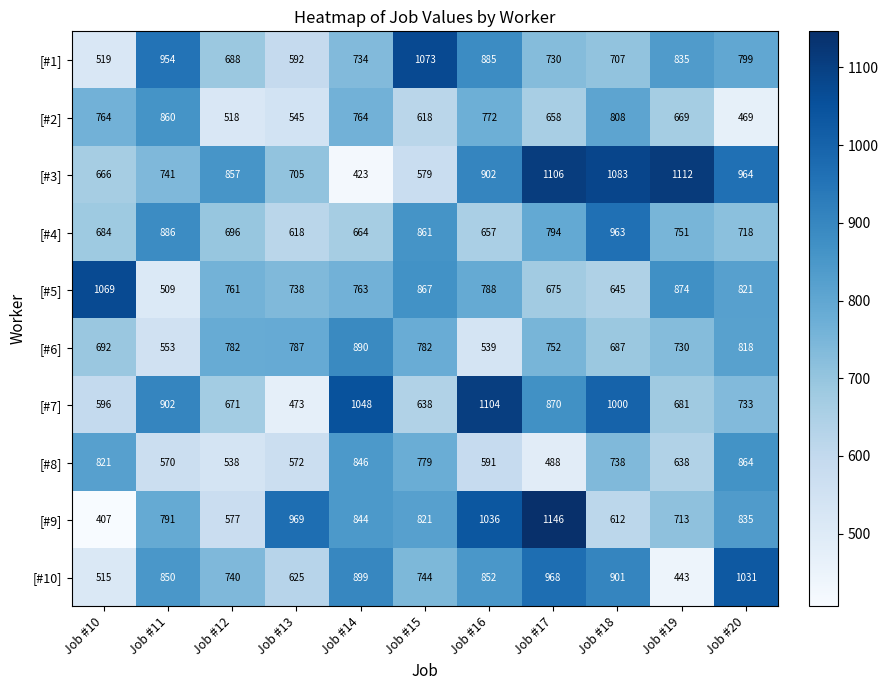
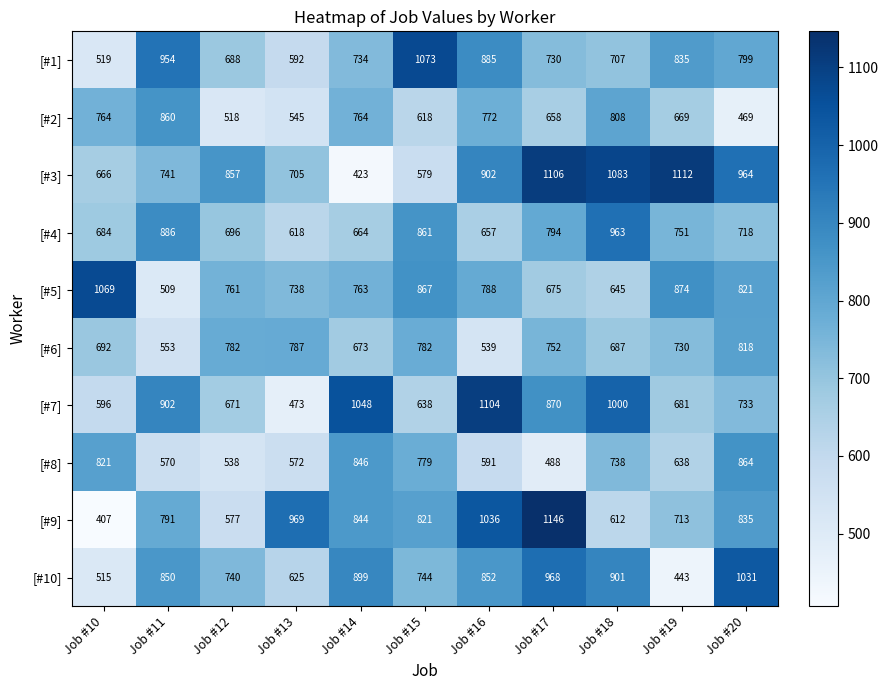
  {
    "[#1]": {
      "Job #10": 519,
      "Job #11": 954,
      "Job #12": 688,
      "Job #13": 592,
      "Job #14": 734,
      "Job #15": 1073,
      "Job #16": 885,
      "Job #17": 730,
      "Job #18": 707,
      "Job #19": 835,
      "Job #20": 799
    },
    "[#2]": {
      "Job #10": 764,
      "Job #11": 860,
      "Job #12": 518,
      "Job #13": 545,
      "Job #14": 764,
      "Job #15": 618,
      "Job #16": 772,
      "Job #17": 658,
      "Job #18": 808,
      "Job #19": 669,
      "Job #20": 469
    },
    "[#3]": {
      "Job #10": 666,
      "Job #11": 741,
      "Job #12": 857,
      "Job #13": 705,
      "Job #14": 423,
      "Job #15": 579,
      "Job #16": 902,
      "Job #17": 1106,
      "Job #18": 1083,
      "Job #19": 1112,
      "Job #20": 964
    },
    "[#4]": {
      "Job #10": 684,
      "Job #11": 886,
      "Job #12": 696,
      "Job #13": 618,
      "Job #14": 664,
      "Job #15": 861,
      "Job #16": 657,
      "Job #17": 794,
      "Job #18": 963,
      "Job #19": 751,
      "Job #20": 718
    },
    "[#5]": {
      "Job #10": 1069,
      "Job #11": 509,
      "Job #12": 761,
      "Job #13": 738,
      "Job #14": 763,
      "Job #15": 867,
      "Job #16": 788,
      "Job #17": 675,
      "Job #18": 645,
      "Job #19": 874,
      "Job #20": 821
    },
    "[#6]": {
      "Job #10": 692,
      "Job #11": 553,
      "Job #12": 782,
      "Job #13": 787,
-     "Job #14": 890,
+     "Job #14": 673,
      "Job #15": 782,
      "Job #16": 539,
      "Job #17": 752,
      "Job #18": 687,
      "Job #19": 730,
      "Job #20": 818
    },
    "[#7]": {
      "Job #10": 596,
      "Job #11": 902,
      "Job #12": 671,
      "Job #13": 473,
      "Job #14": 1048,
      "Job #15": 638,
      "Job #16": 1104,
      "Job #17": 870,
      "Job #18": 1000,
      "Job #19": 681,
      "Job #20": 733
    },
    "[#8]": {
      "Job #10": 821,
      "Job #11": 570,
      "Job #12": 538,
      "Job #13": 572,
      "Job #14": 846,
      "Job #15": 779,
      "Job #16": 591,
      "Job #17": 488,
      "Job #18": 738,
      "Job #19": 638,
      "Job #20": 864
    },
    "[#9]": {
      "Job #10": 407,
      "Job #11": 791,
      "Job #12": 577,
      "Job #13": 969,
      "Job #14": 844,
      "Job #15": 821,
      "Job #16": 1036,
      "Job #17": 1146,
      "Job #18": 612,
      "Job #19": 713,
      "Job #20": 835
    },
    "[#10]": {
      "Job #10": 515,
      "Job #11": 850,
      "Job #12": 740,
      "Job #13": 625,
      "Job #14": 899,
      "Job #15": 744,
      "Job #16": 852,
      "Job #17": 968,
      "Job #18": 901,
      "Job #19": 443,
      "Job #20": 1031
    }
  }
